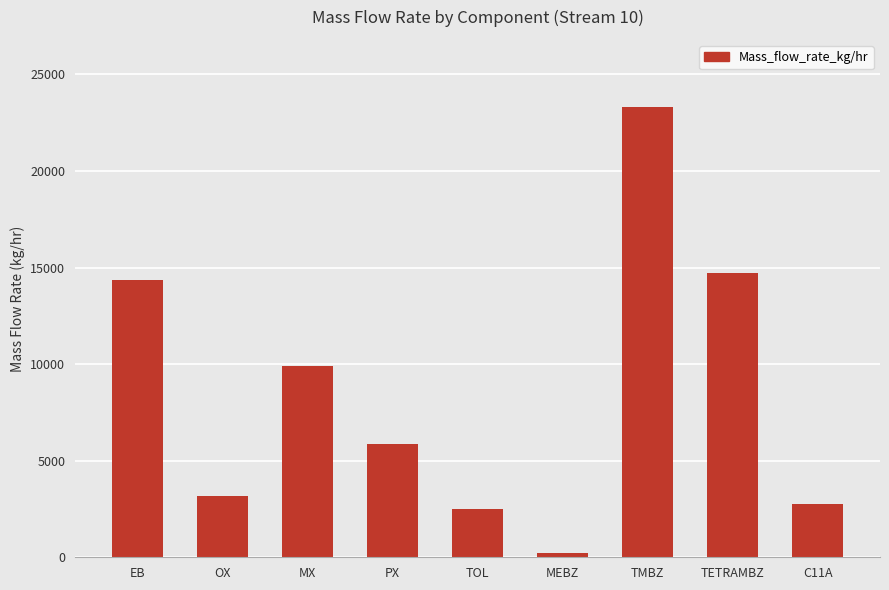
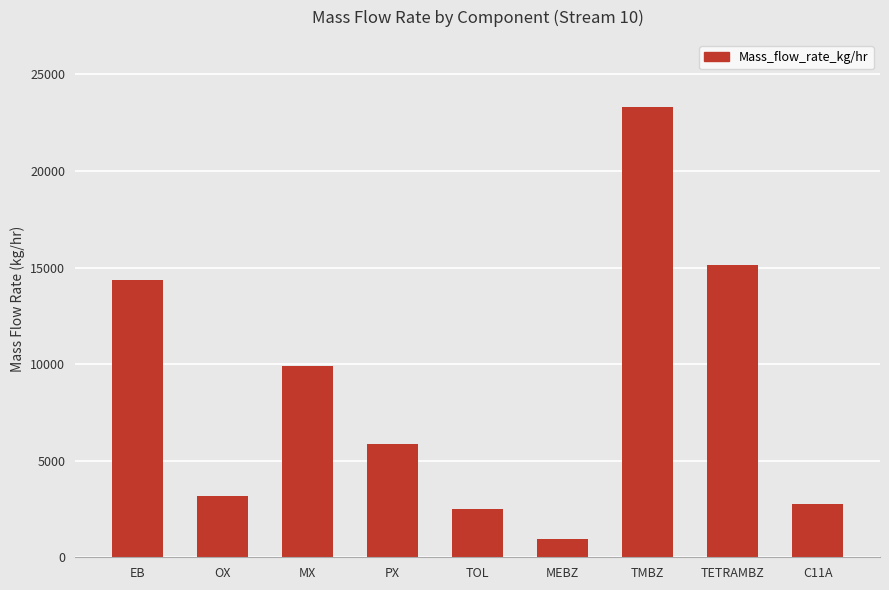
  {
    "EB": 14400,
    "OX": 3200,
    "MX": 9900,
    "PX": 5900,
    "TOL": 2500,
-   "MEBZ": 200,
+   "MEBZ": 900,
    "TMBZ": 23300,
-   "TETRAMBZ": 14700,
+   "TETRAMBZ": 15100,
    "C11A": 2800
  }
